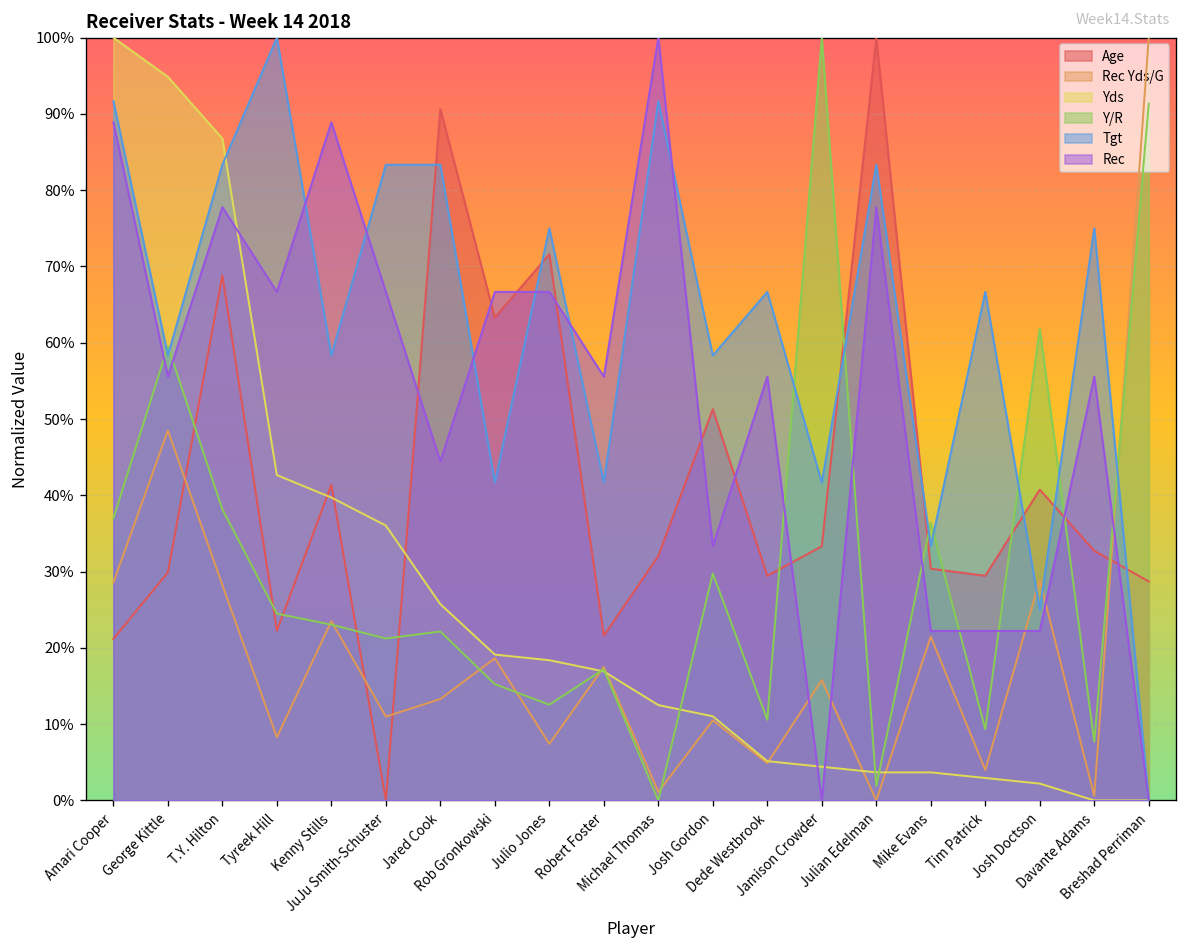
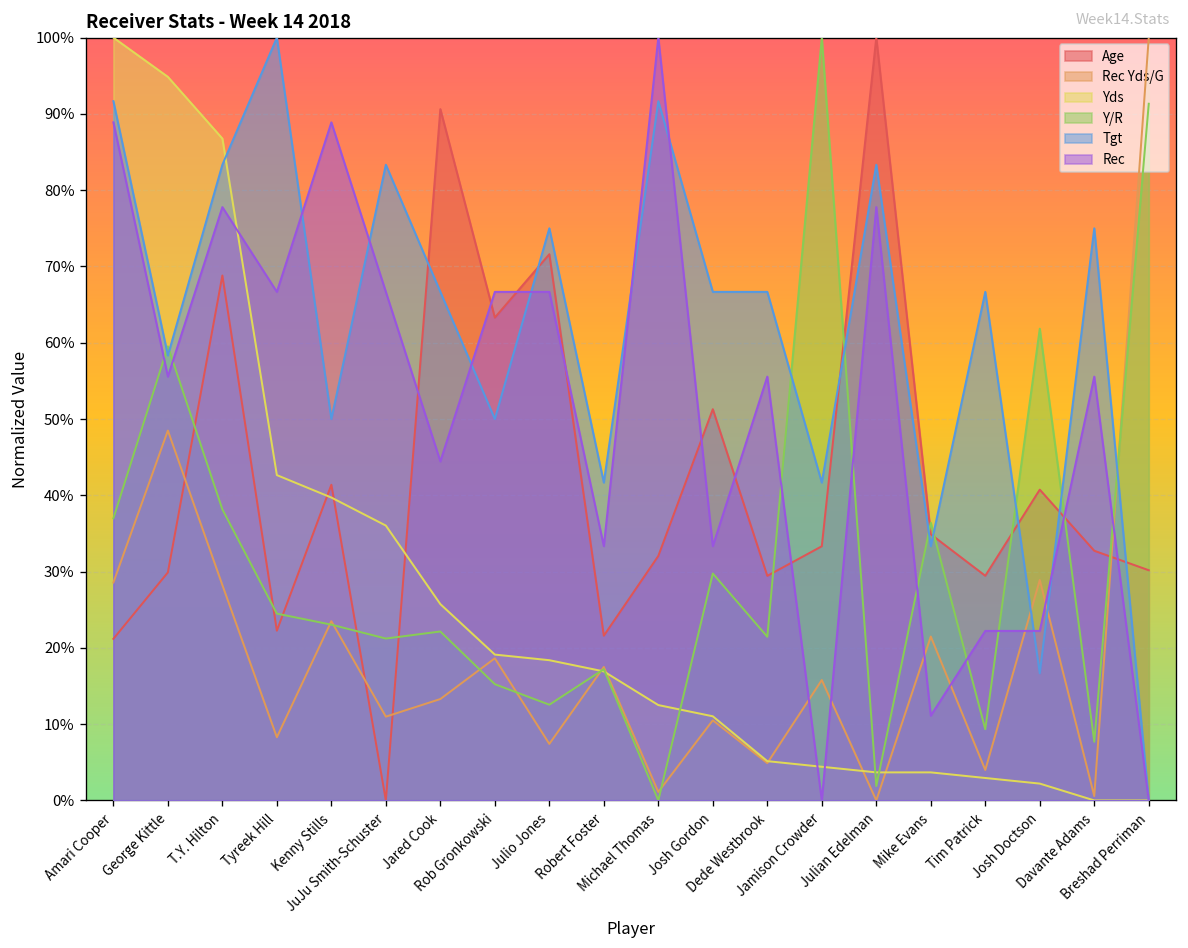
  {
    "Age": {
      "Amari Cooper": "21%",
      "George Kittle": "30%",
      "T.Y. Hilton": "69%",
      "Tyreek Hill": "22%",
      "Kenny Stills": "41%",
      "JuJu Smith-Schuster": "0%",
      "Jared Cook": "91%",
      "Rob Gronkowski": "63%",
      "Julio Jones": "72%",
      "Robert Foster": "22%",
      "Michael Thomas": "32%",
      "Josh Gordon": "51%",
      "Dede Westbrook": "29%",
      "Jamison Crowder": "33%",
      "Julian Edelman": "100%",
-     "Mike Evans": "30%",
+     "Mike Evans": "35%",
      "Tim Patrick": "29%",
      "Josh Doctson": "41%",
      "Davante Adams": "33%",
-     "Breshad Perriman": "29%"
+     "Breshad Perriman": "30%"
    },
    "Y/R": {
      "Amari Cooper": "37%",
      "George Kittle": "60%",
      "T.Y. Hilton": "38%",
      "Tyreek Hill": "24%",
      "Kenny Stills": "23%",
      "JuJu Smith-Schuster": "21%",
      "Jared Cook": "22%",
      "Rob Gronkowski": "15%",
      "Julio Jones": "13%",
      "Michael Thomas": "0%",
      "Josh Gordon": "30%",
-     "Dede Westbrook": "11%",
+     "Dede Westbrook": "21%",
      "Jamison Crowder": "100%",
      "Julian Edelman": "2%",
      "Mike Evans": "36%",
      "Tim Patrick": "9%",
      "Josh Doctson": "62%",
      "Davante Adams": "8%"
    },
    "Tgt": {
      "Amari Cooper": "92%",
      "George Kittle": "58%",
      "T.Y. Hilton": "83%",
      "Tyreek Hill": "100%",
-     "Kenny Stills": "58%",
+     "Kenny Stills": "50%",
      "JuJu Smith-Schuster": "83%",
-     "Jared Cook": "83%",
-     "Rob Gronkowski": "42%",
+     "Jared Cook": "67%",
+     "Rob Gronkowski": "50%",
      "Julio Jones": "75%",
      "Robert Foster": "42%",
      "Michael Thomas": "92%",
-     "Josh Gordon": "58%",
+     "Josh Gordon": "67%",
      "Dede Westbrook": "67%",
      "Jamison Crowder": "42%",
      "Julian Edelman": "83%",
      "Mike Evans": "33%",
      "Tim Patrick": "67%",
-     "Josh Doctson": "25%",
+     "Josh Doctson": "17%",
      "Davante Adams": "75%"
    },
    "Rec": {
      "Amari Cooper": "89%",
      "George Kittle": "56%",
      "T.Y. Hilton": "78%",
      "Tyreek Hill": "67%",
      "Kenny Stills": "89%",
      "JuJu Smith-Schuster": "67%",
      "Jared Cook": "44%",
      "Rob Gronkowski": "67%",
      "Julio Jones": "67%",
-     "Robert Foster": "56%",
+     "Robert Foster": "33%",
      "Michael Thomas": "100%",
      "Josh Gordon": "33%",
      "Dede Westbrook": "56%",
      "Jamison Crowder": "0%",
      "Julian Edelman": "78%",
-     "Mike Evans": "22%",
+     "Mike Evans": "11%",
      "Tim Patrick": "22%",
      "Josh Doctson": "22%",
      "Davante Adams": "56%"
    }
  }
